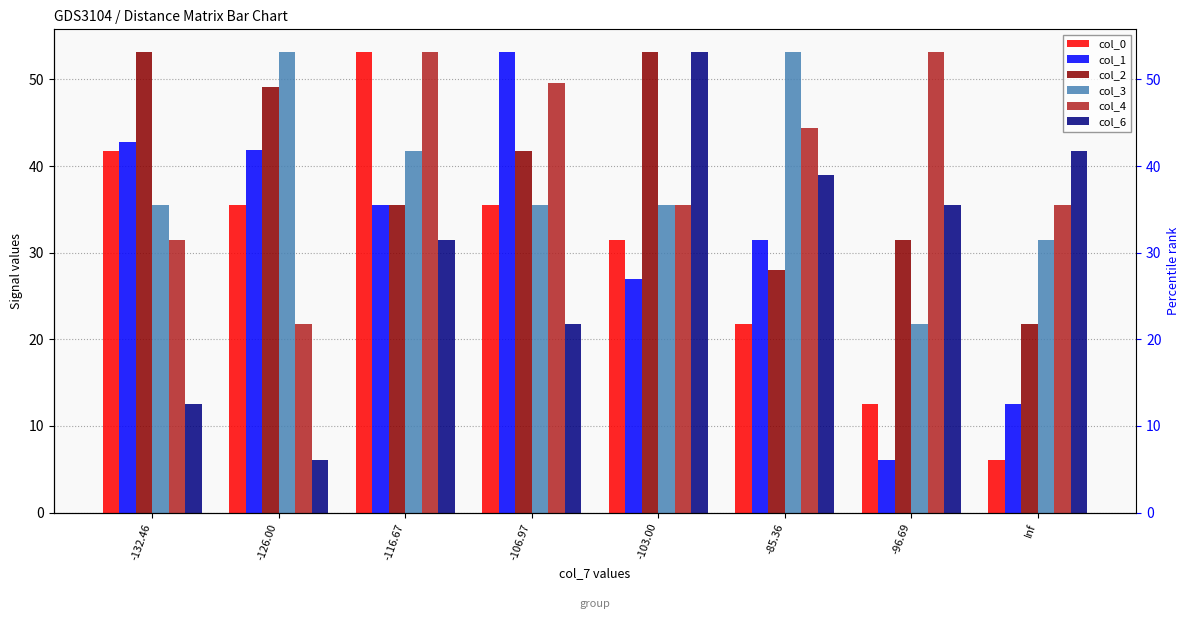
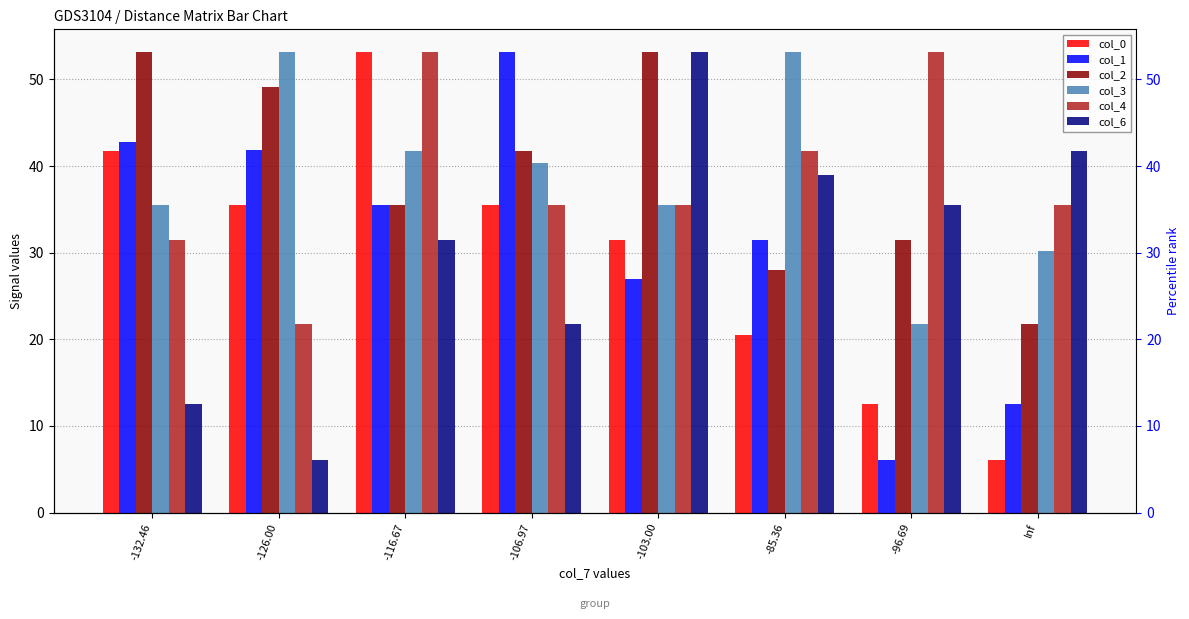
  {
    "col_0": {
      "-132.46": 42,
      "-126.00": 35,
      "-116.67": 53,
      "-106.97": 35,
      "-103.00": 32,
-     "-85.36": 22,
+     "-85.36": 20,
      "-96.69": 12,
      "Inf": 6
    },
    "col_1": {
      "-132.46": 43,
      "-126.00": 42,
      "-116.67": 35,
      "-106.97": 53,
      "-103.00": 27,
      "-85.36": 32,
      "-96.69": 6,
      "Inf": 12
    },
    "col_2": {
      "-132.46": 53,
      "-126.00": 49,
      "-116.67": 35,
      "-106.97": 42,
      "-103.00": 53,
      "-85.36": 28,
      "-96.69": 32,
      "Inf": 22
    },
    "col_3": {
      "-132.46": 35,
      "-126.00": 53,
      "-116.67": 42,
-     "-106.97": 35,
+     "-106.97": 40,
      "-103.00": 35,
      "-85.36": 53,
      "-96.69": 22,
-     "Inf": 32
+     "Inf": 30
    },
    "col_4": {
      "-132.46": 32,
      "-126.00": 22,
      "-116.67": 53,
-     "-106.97": 50,
+     "-106.97": 35,
      "-103.00": 35,
-     "-85.36": 44,
+     "-85.36": 42,
      "-96.69": 53,
      "Inf": 35
    },
    "col_6": {
      "-132.46": 12,
      "-126.00": 6,
      "-116.67": 32,
      "-106.97": 22,
      "-103.00": 53,
      "-85.36": 39,
      "-96.69": 35,
      "Inf": 42
    }
  }
